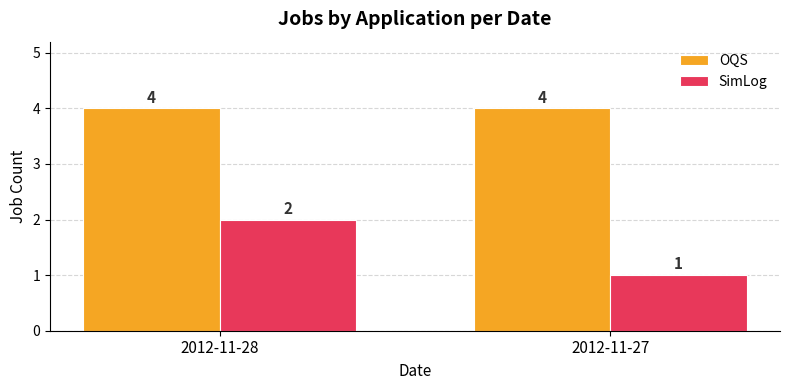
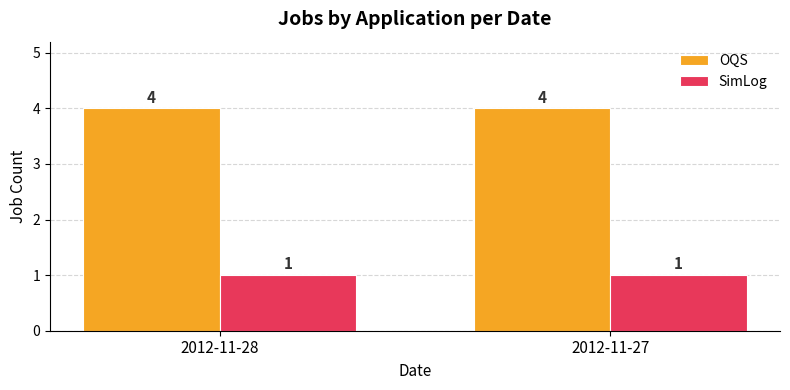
  {
    "OQS": {
      "2012-11-28": 4,
      "2012-11-27": 4
    },
    "SimLog": {
-     "2012-11-28": 2,
+     "2012-11-28": 1,
      "2012-11-27": 1
    }
  }
